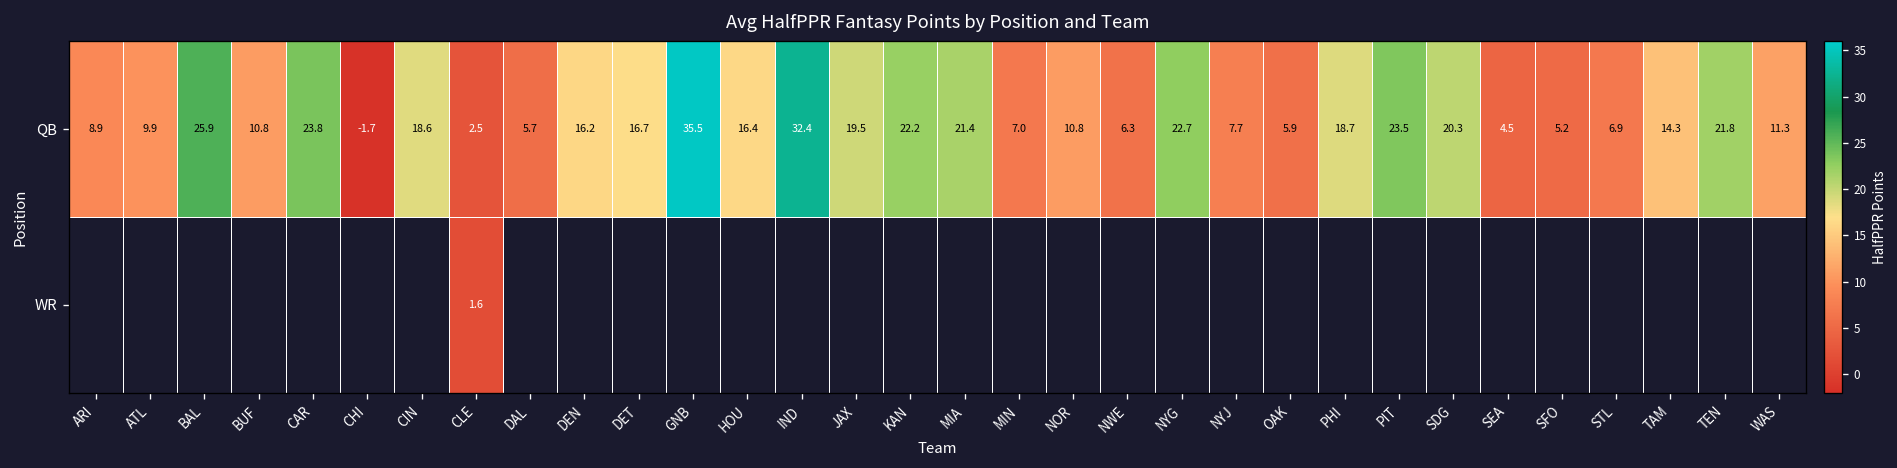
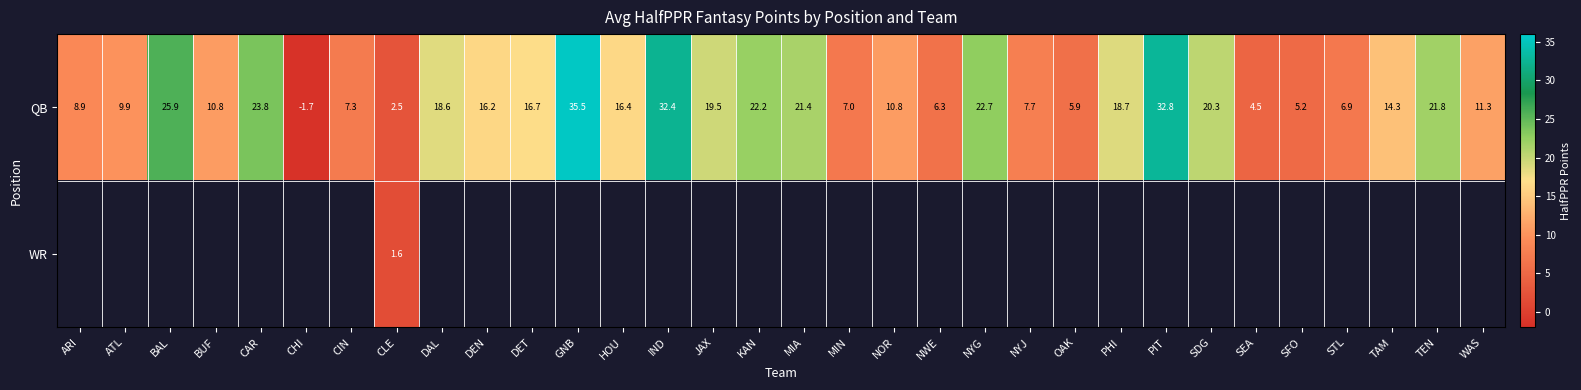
  {
    "QB": {
      "ARI": 8.9,
      "ATL": 9.9,
      "BAL": 25.9,
      "BUF": 10.8,
      "CAR": 23.8,
      "CHI": -1.7,
-     "CIN": 18.6,
+     "CIN": 7.3,
      "CLE": 2.5,
-     "DAL": 5.7,
+     "DAL": 18.6,
      "DEN": 16.2,
      "DET": 16.7,
      "GNB": 35.5,
      "HOU": 16.4,
      "IND": 32.4,
      "JAX": 19.5,
      "KAN": 22.2,
      "MIA": 21.4,
      "MIN": 7.0,
      "NOR": 10.8,
      "NWE": 6.3,
      "NYG": 22.7,
      "NYJ": 7.7,
      "OAK": 5.9,
      "PHI": 18.7,
-     "PIT": 23.5,
+     "PIT": 32.8,
      "SDG": 20.3,
      "SEA": 4.5,
      "SFO": 5.2,
      "STL": 6.9,
      "TAM": 14.3,
      "TEN": 21.8,
      "WAS": 11.3
    },
    "WR": {
      "CLE": 1.6
    }
  }
